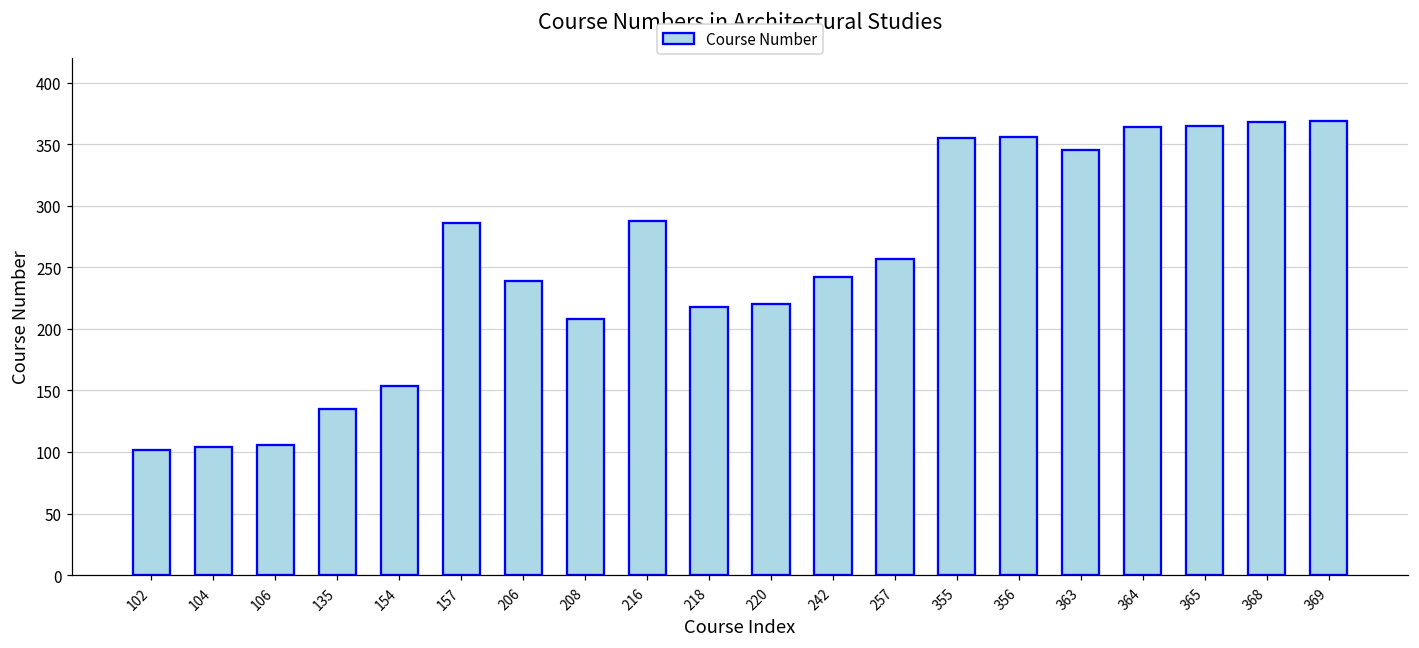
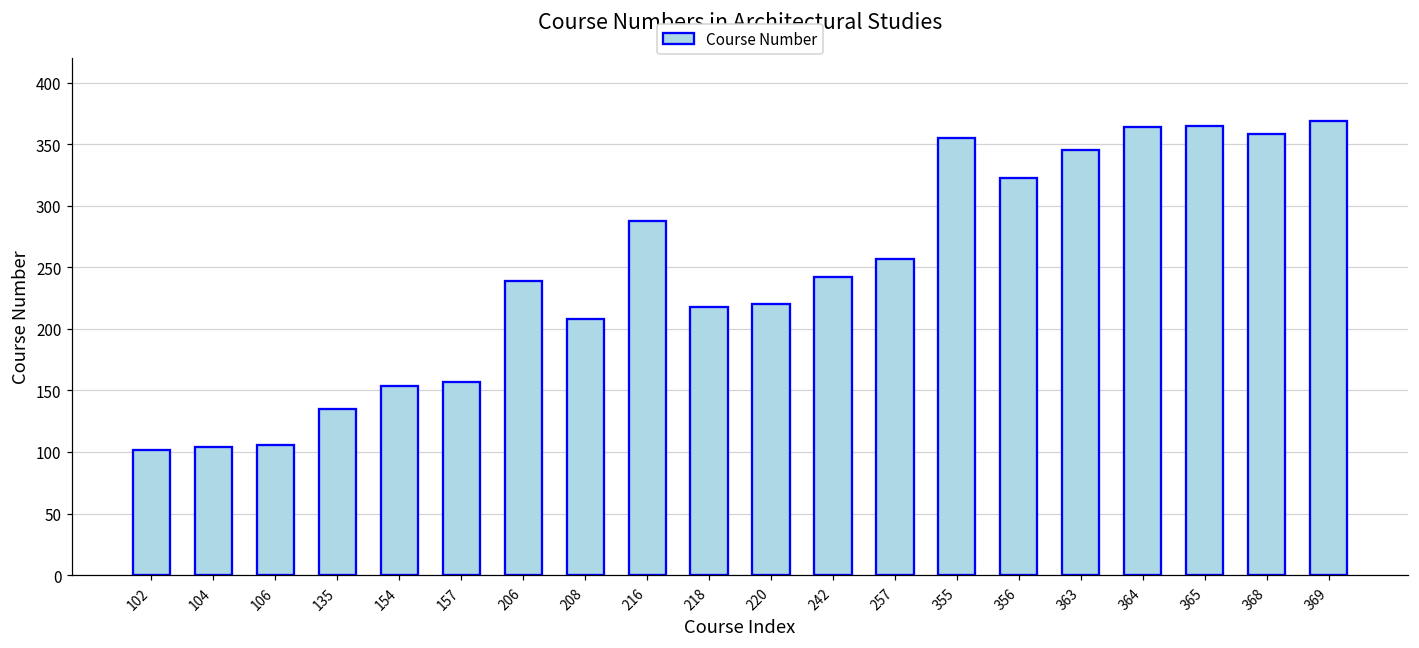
  {
    "102": 102,
    "104": 104,
    "106": 106,
    "135": 135,
    "154": 154,
-   "157": 286,
+   "157": 157,
    "206": 239,
    "208": 208,
    "216": 288,
    "218": 218,
    "220": 220,
    "242": 242,
    "257": 257,
    "355": 355,
-   "356": 356,
+   "356": 323,
    "363": 345,
    "364": 364,
    "365": 365,
-   "368": 368,
+   "368": 358,
    "369": 369
  }
